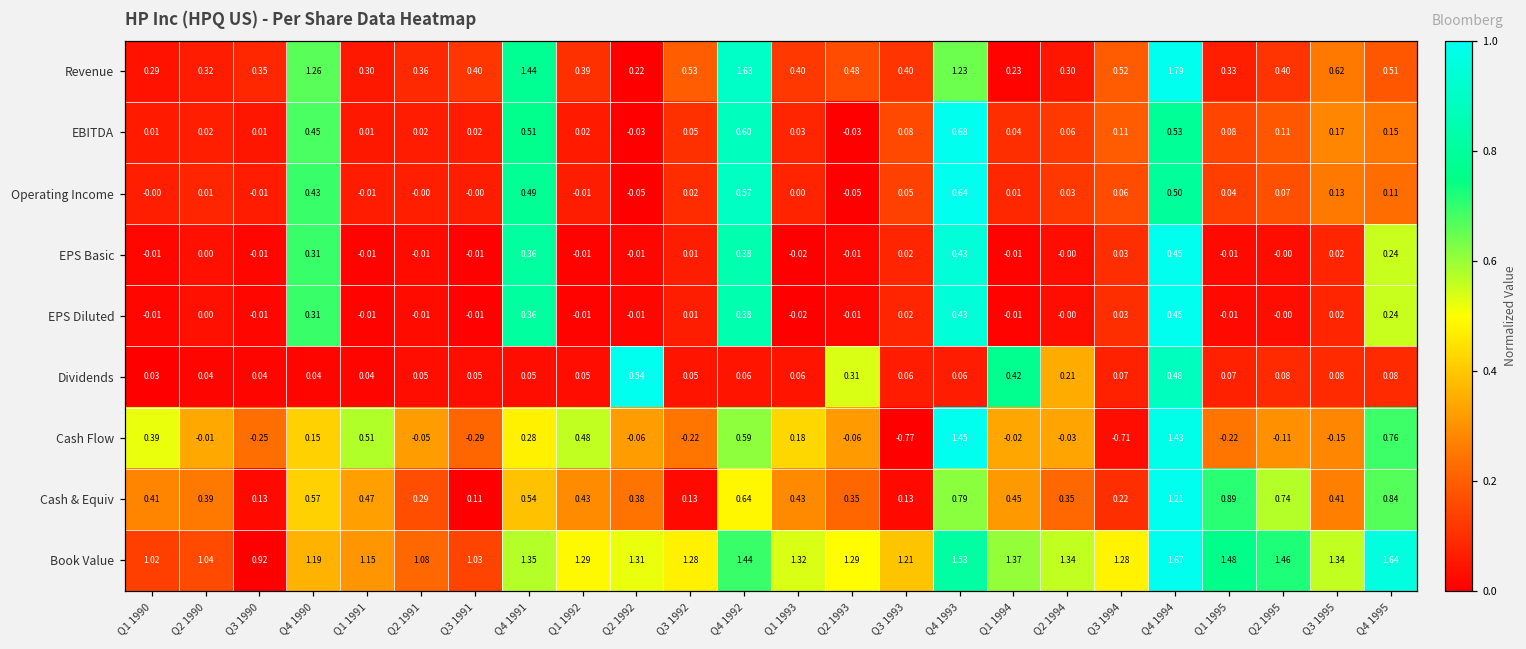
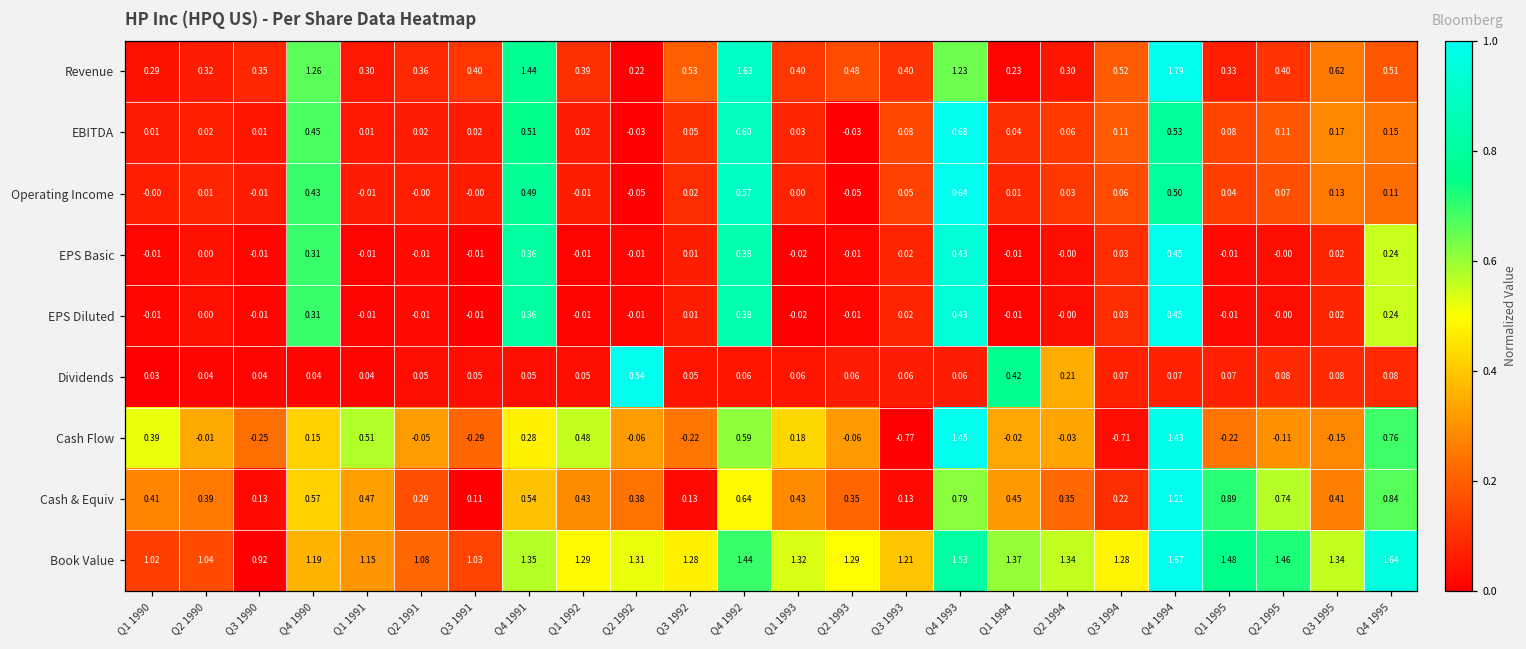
  {
    "Dividends": {
      "Q1 1990": 0.03,
      "Q2 1990": 0.04,
      "Q3 1990": 0.04,
      "Q4 1990": 0.04,
      "Q1 1991": 0.04,
      "Q2 1991": 0.05,
      "Q3 1991": 0.05,
      "Q4 1991": 0.05,
      "Q1 1992": 0.05,
      "Q2 1992": 0.54,
      "Q3 1992": 0.05,
      "Q4 1992": 0.06,
      "Q1 1993": 0.06,
-     "Q2 1993": 0.31,
+     "Q2 1993": 0.06,
      "Q3 1993": 0.06,
      "Q4 1993": 0.06,
      "Q1 1994": 0.42,
      "Q2 1994": 0.21,
      "Q3 1994": 0.07,
-     "Q4 1994": 0.48,
+     "Q4 1994": 0.07,
      "Q1 1995": 0.07,
      "Q2 1995": 0.08,
      "Q3 1995": 0.08,
      "Q4 1995": 0.08
    }
  }
